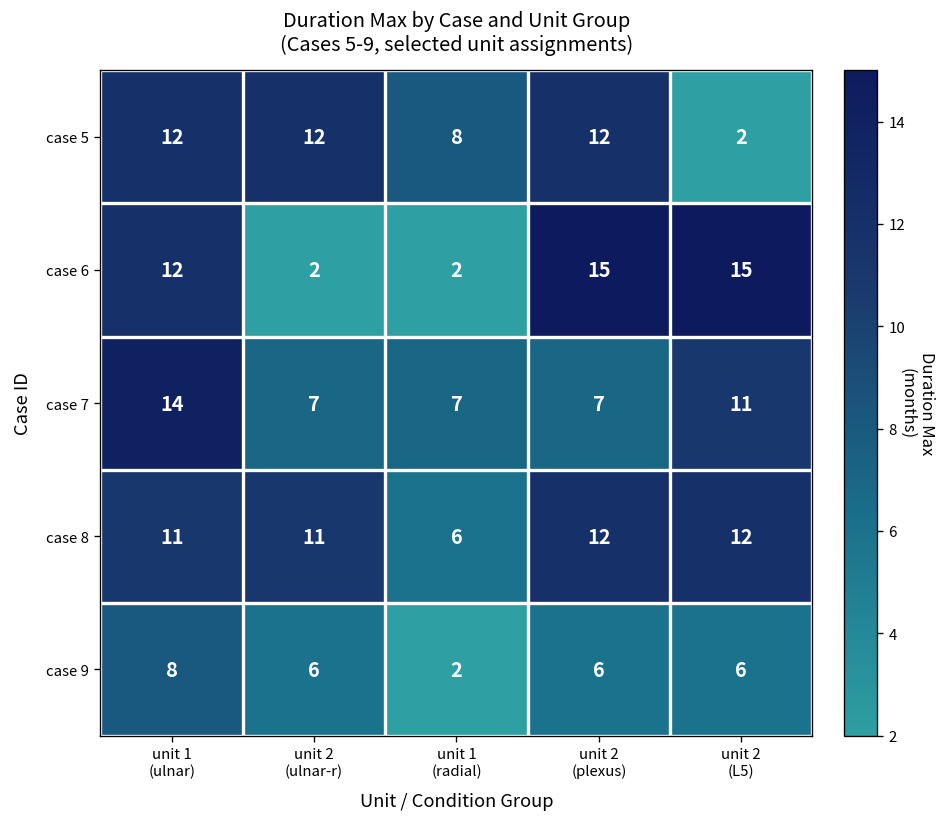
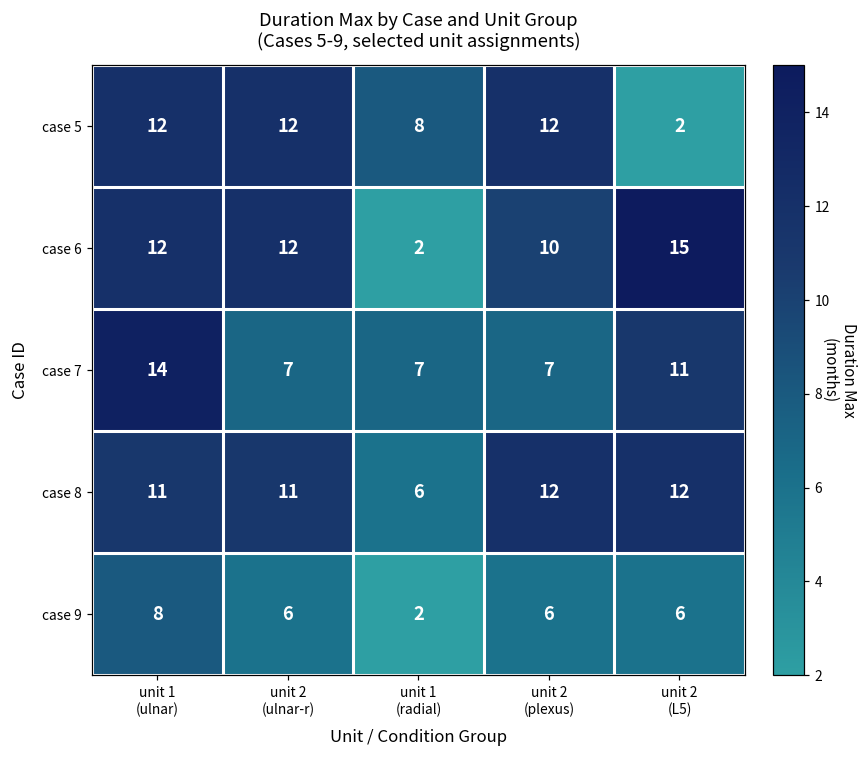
  {
    "case 5": {
      "unit 1 (ulnar)": 12,
      "unit 2 (ulnar-r)": 12,
      "unit 1 (radial)": 8,
      "unit 2 (plexus)": 12,
      "unit 2 (L5)": 2
    },
    "case 6": {
      "unit 1 (ulnar)": 12,
-     "unit 2 (ulnar-r)": 2,
+     "unit 2 (ulnar-r)": 12,
      "unit 1 (radial)": 2,
-     "unit 2 (plexus)": 15,
+     "unit 2 (plexus)": 10,
      "unit 2 (L5)": 15
    },
    "case 7": {
      "unit 1 (ulnar)": 14,
      "unit 2 (ulnar-r)": 7,
      "unit 1 (radial)": 7,
      "unit 2 (plexus)": 7,
      "unit 2 (L5)": 11
    },
    "case 8": {
      "unit 1 (ulnar)": 11,
      "unit 2 (ulnar-r)": 11,
      "unit 1 (radial)": 6,
      "unit 2 (plexus)": 12,
      "unit 2 (L5)": 12
    },
    "case 9": {
      "unit 1 (ulnar)": 8,
      "unit 2 (ulnar-r)": 6,
      "unit 1 (radial)": 2,
      "unit 2 (plexus)": 6,
      "unit 2 (L5)": 6
    }
  }
